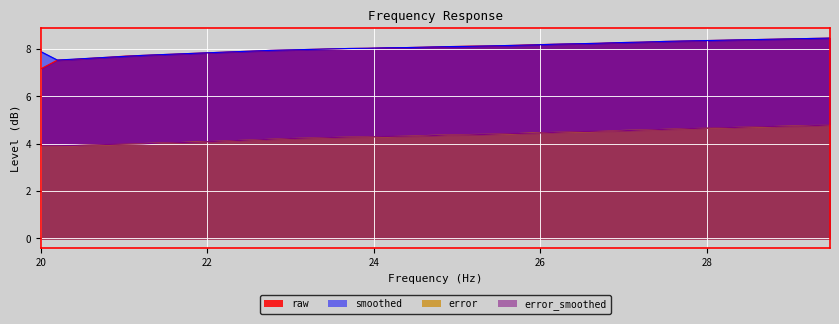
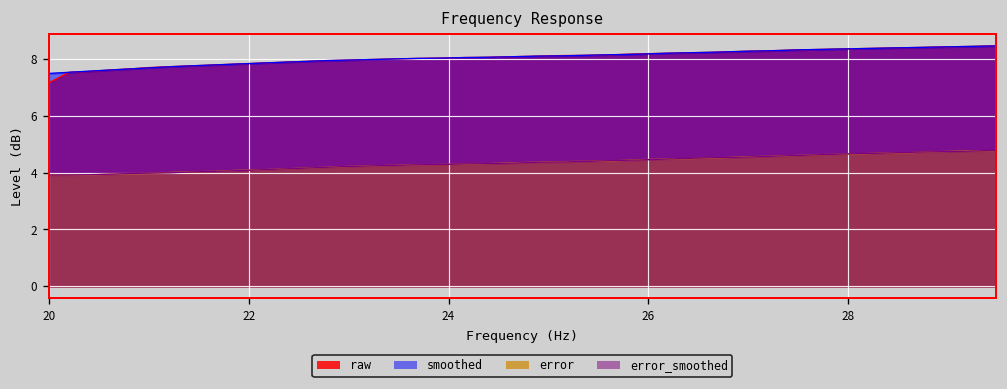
  {
    "raw": {
      "20": 7.2
    },
    "smoothed": {
-     "20": 7.9
+     "20": 7.5
    }
  }
